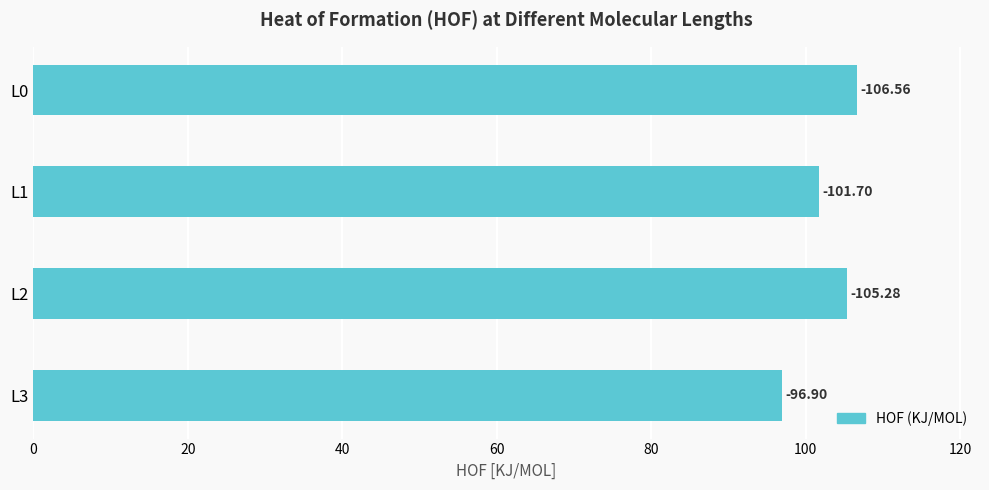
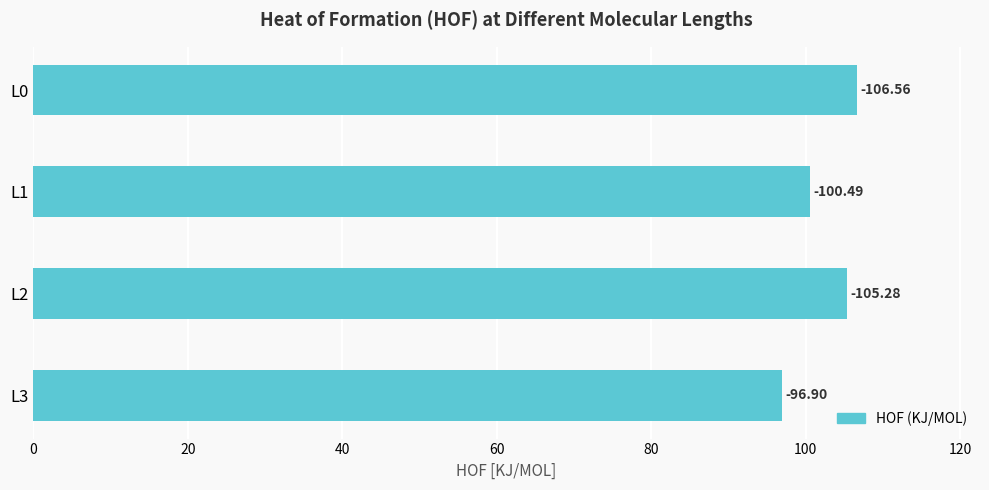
  {
-   "L1": -101.70
+   "L1": -100.49
  }
